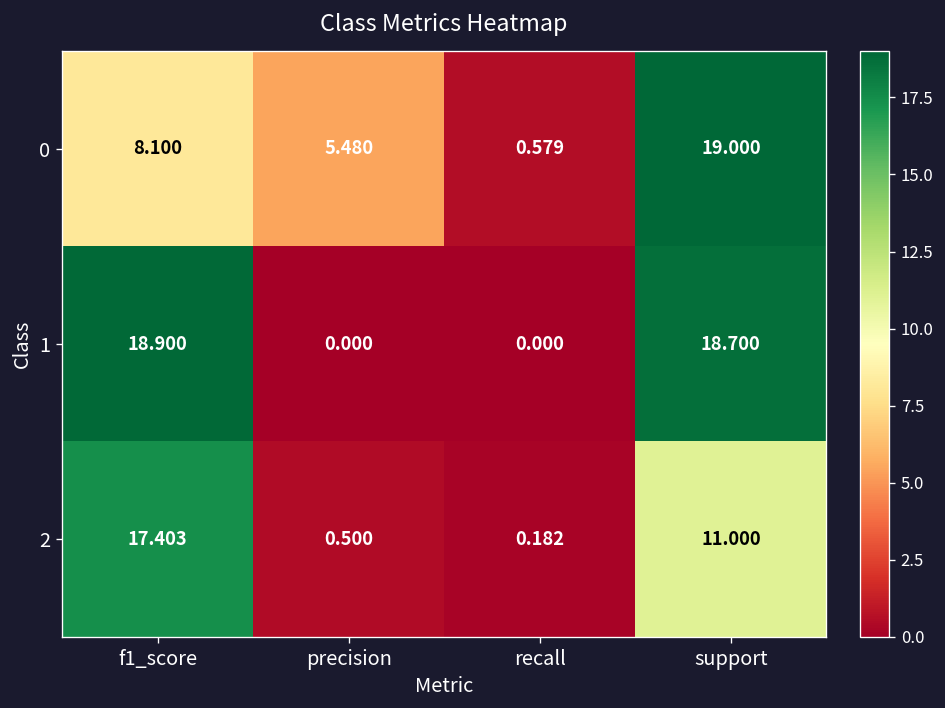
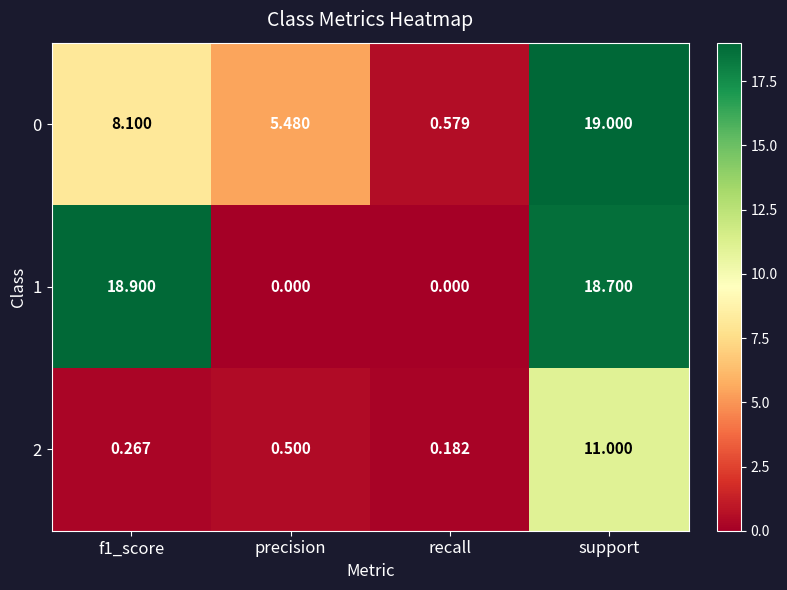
  {
    "0": {
      "f1_score": 8.100,
      "precision": 5.480,
      "recall": 0.579,
      "support": 19.000
    },
    "1": {
      "f1_score": 18.900,
      "precision": 0.000,
      "recall": 0.000,
      "support": 18.700
    },
    "2": {
-     "f1_score": 17.403,
+     "f1_score": 0.267,
      "precision": 0.500,
      "recall": 0.182,
      "support": 11.000
    }
  }
